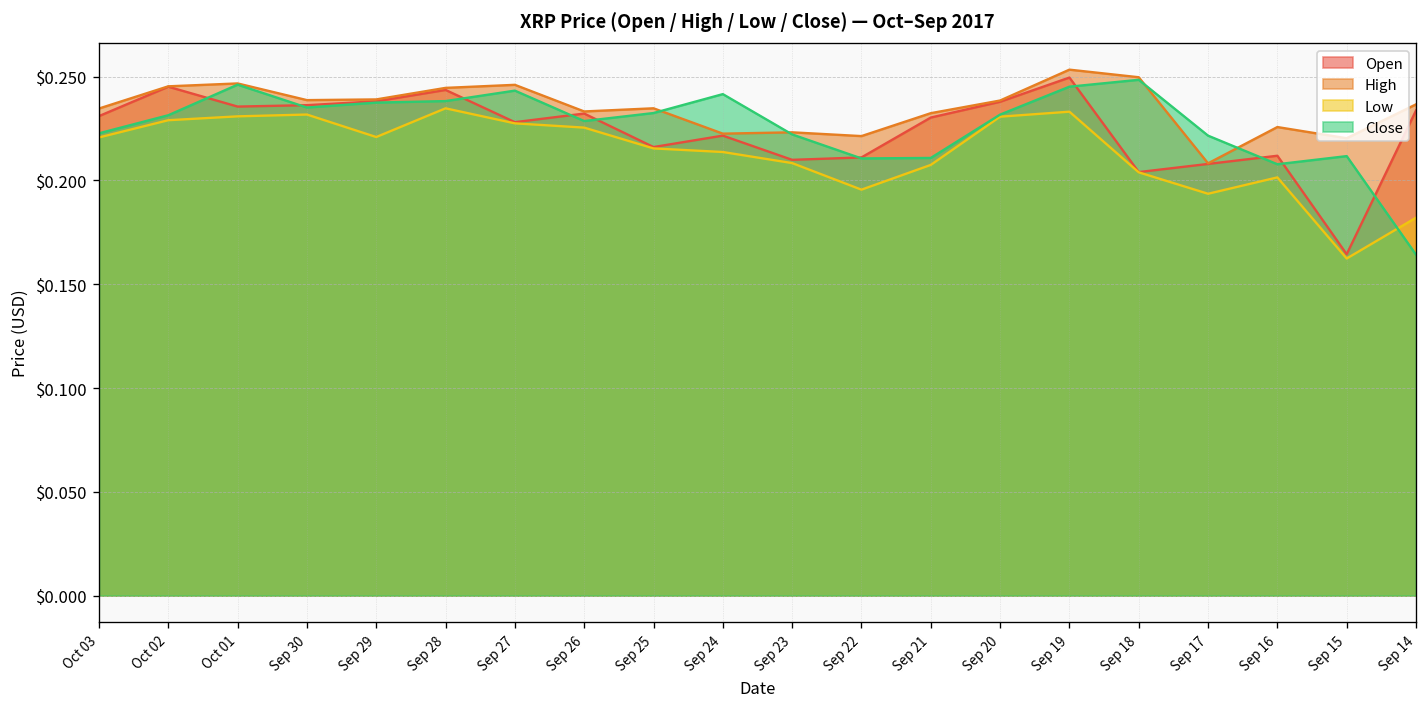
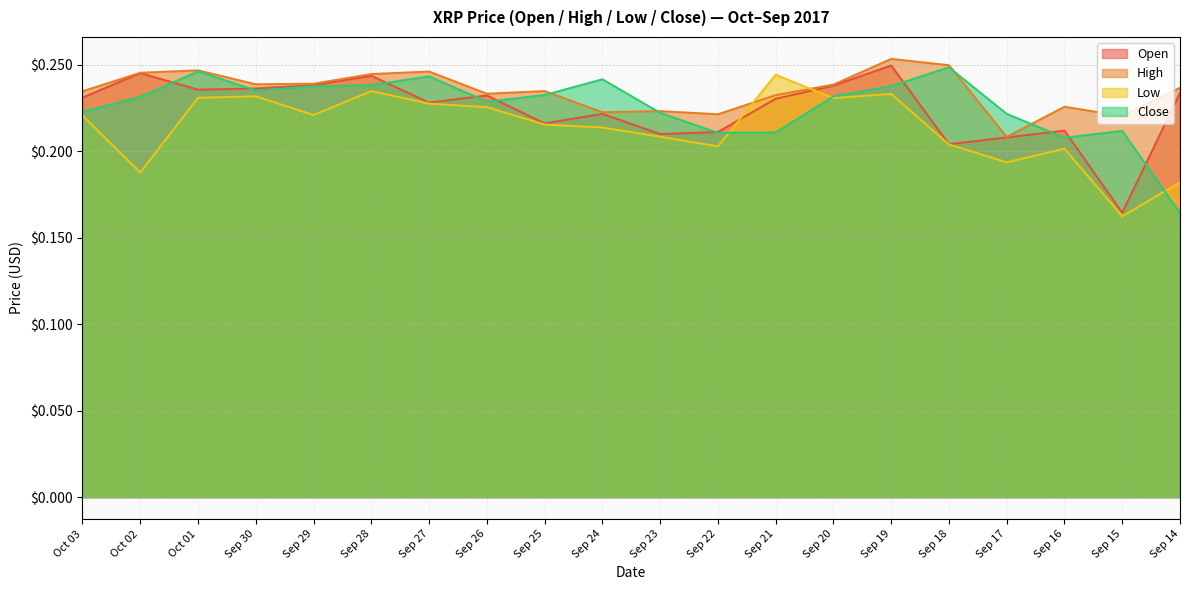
  {
    "Low": {
      "Oct 03": "$0.221",
-     "Oct 02": "$0.229",
+     "Oct 02": "$0.188",
      "Oct 01": "$0.231",
      "Sep 30": "$0.232",
      "Sep 29": "$0.221",
      "Sep 28": "$0.235",
      "Sep 26": "$0.225",
      "Sep 24": "$0.214",
      "Sep 23": "$0.208",
-     "Sep 22": "$0.196",
-     "Sep 21": "$0.208",
+     "Sep 22": "$0.203",
+     "Sep 21": "$0.244",
      "Sep 19": "$0.233",
      "Sep 17": "$0.194",
      "Sep 16": "$0.201",
      "Sep 15": "$0.162",
      "Sep 14": "$0.182"
    },
    "Close": {
      "Oct 03": "$0.223",
      "Oct 02": "$0.231",
      "Sep 28": "$0.238",
      "Sep 27": "$0.243",
      "Sep 26": "$0.229",
      "Sep 25": "$0.233",
      "Sep 24": "$0.242",
      "Sep 21": "$0.211",
-     "Sep 19": "$0.245",
+     "Sep 19": "$0.238",
      "Sep 17": "$0.222",
      "Sep 16": "$0.208",
      "Sep 15": "$0.212",
      "Sep 14": "$0.164"
    }
  }
